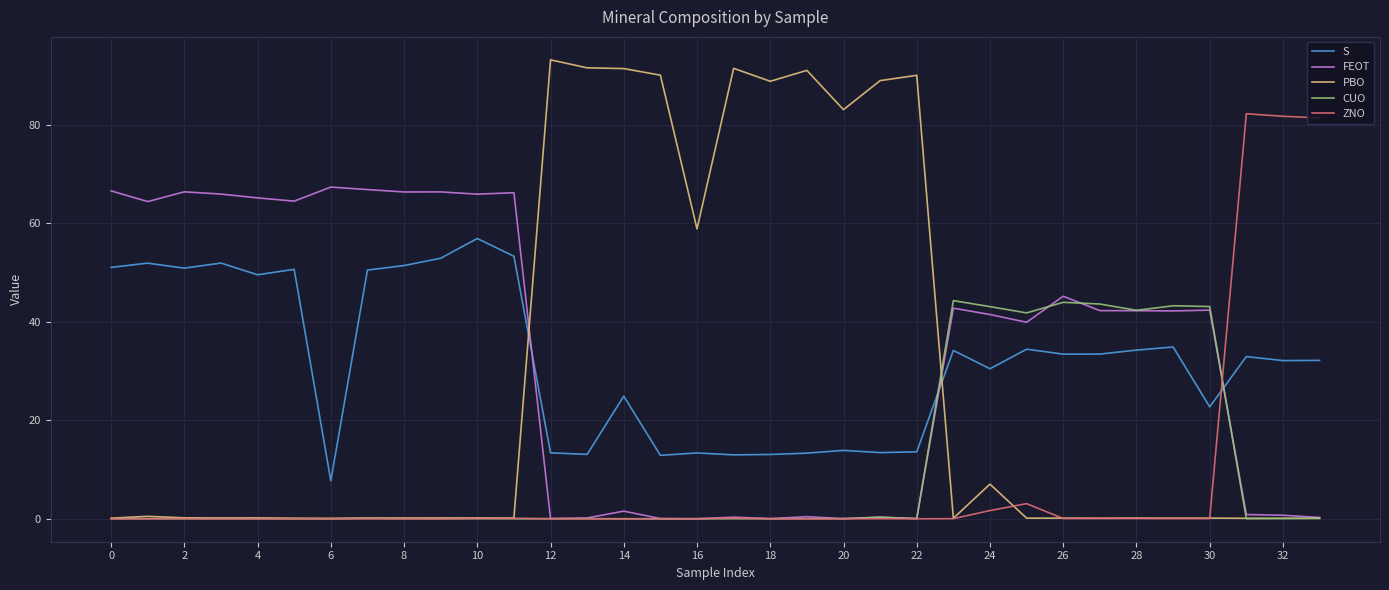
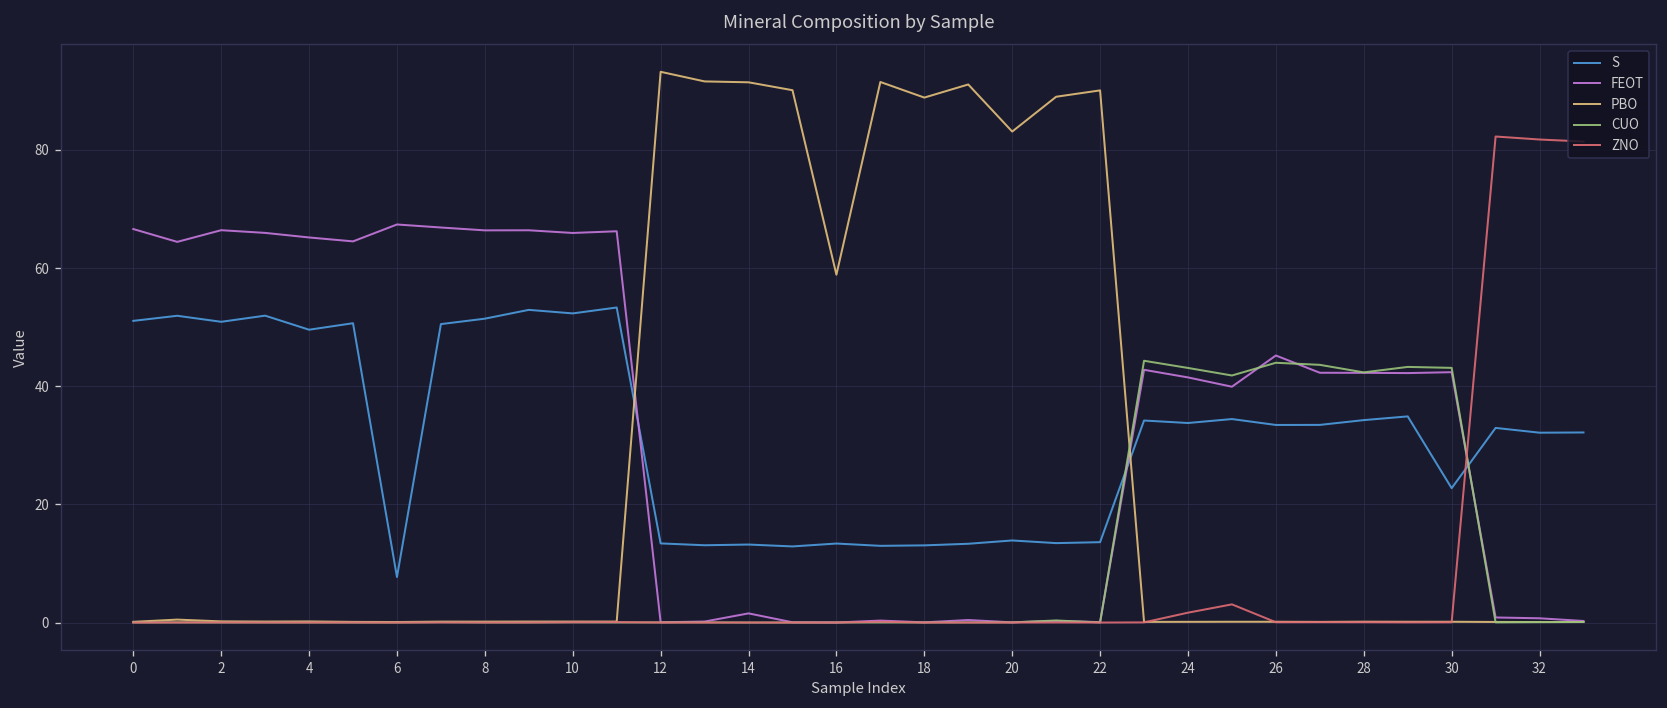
  {
    "S": {
      "0": 51,
      "2": 51,
      "4": 50,
      "6": 8,
      "8": 51,
-     "10": 57,
+     "10": 52,
      "12": 13,
-     "14": 25,
+     "14": 13,
      "16": 13,
      "18": 13,
      "20": 14,
      "22": 14,
-     "24": 30,
+     "24": 34,
      "26": 33,
      "28": 34,
      "30": 23,
      "32": 32
    },
    "FEOT": {
      "0": 67,
      "2": 66,
      "4": 65,
      "6": 67,
      "8": 66,
      "10": 66,
      "14": 2,
      "24": 41,
      "26": 45,
      "30": 42,
      "32": 1
    },
    "PBO": {
      "12": 93,
      "14": 91,
      "16": 59,
      "18": 89,
      "20": 83,
      "22": 90,
-     "24": 7
+     "24": 0
    },
    "CUO": {
      "24": 43,
      "26": 44,
      "30": 43
    },
    "ZNO": {
      "24": 2,
      "32": 82
    }
  }
